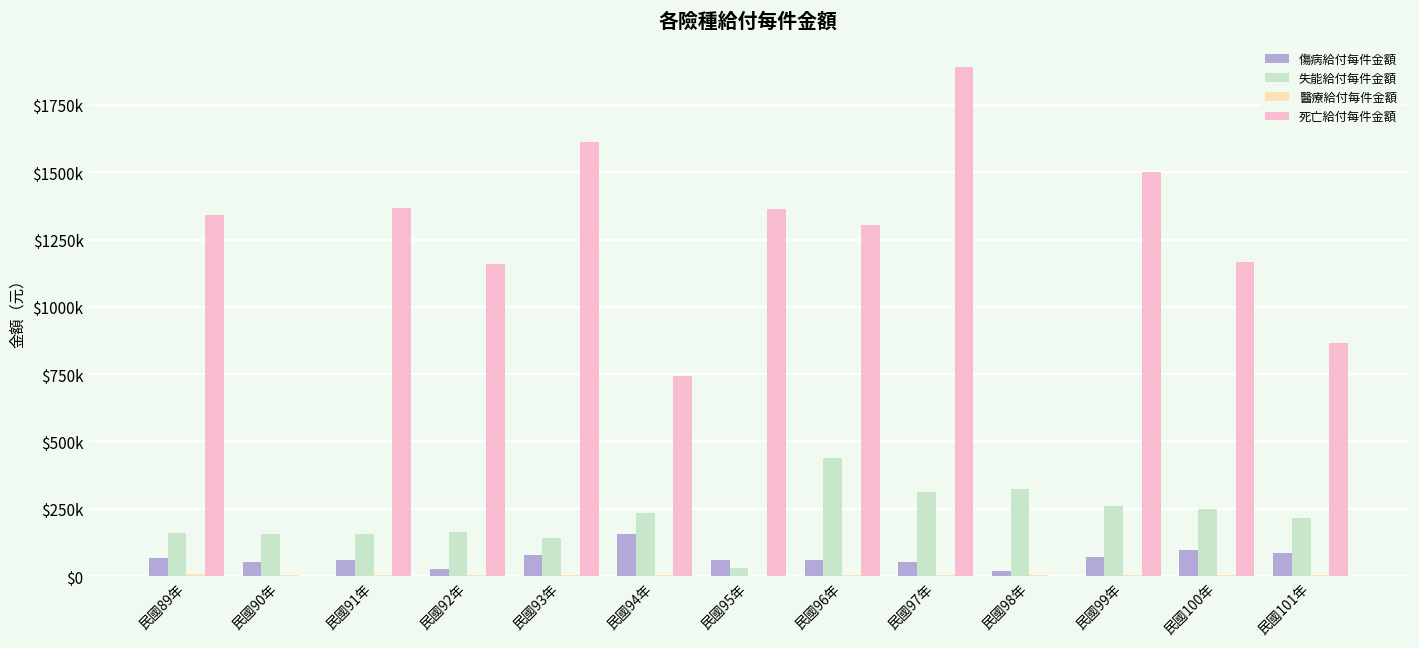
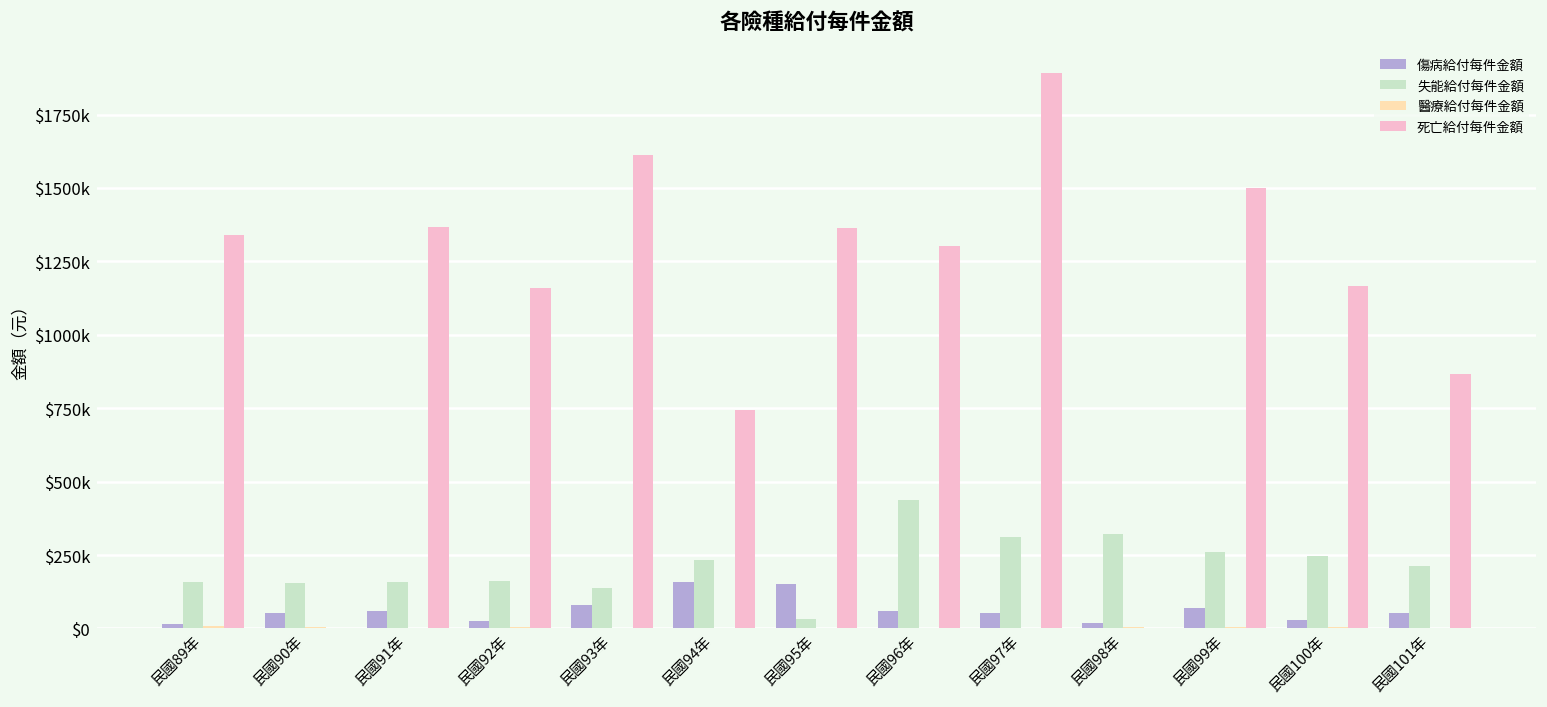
  {
    "傷病給付每件金額": {
-     "民國89年": "$70000",
+     "民國89年": "$20000",
      "民國90年": "$50000",
      "民國91年": "$60000",
      "民國92年": "$30000",
      "民國93年": "$80000",
      "民國94年": "$160000",
-     "民國95年": "$60000",
+     "民國95年": "$150000",
      "民國96年": "$60000",
      "民國97年": "$50000",
      "民國98年": "$20000",
      "民國99年": "$70000",
-     "民國100年": "$100000",
-     "民國101年": "$90000"
+     "民國100年": "$30000",
+     "民國101年": "$50000"
    }
  }
